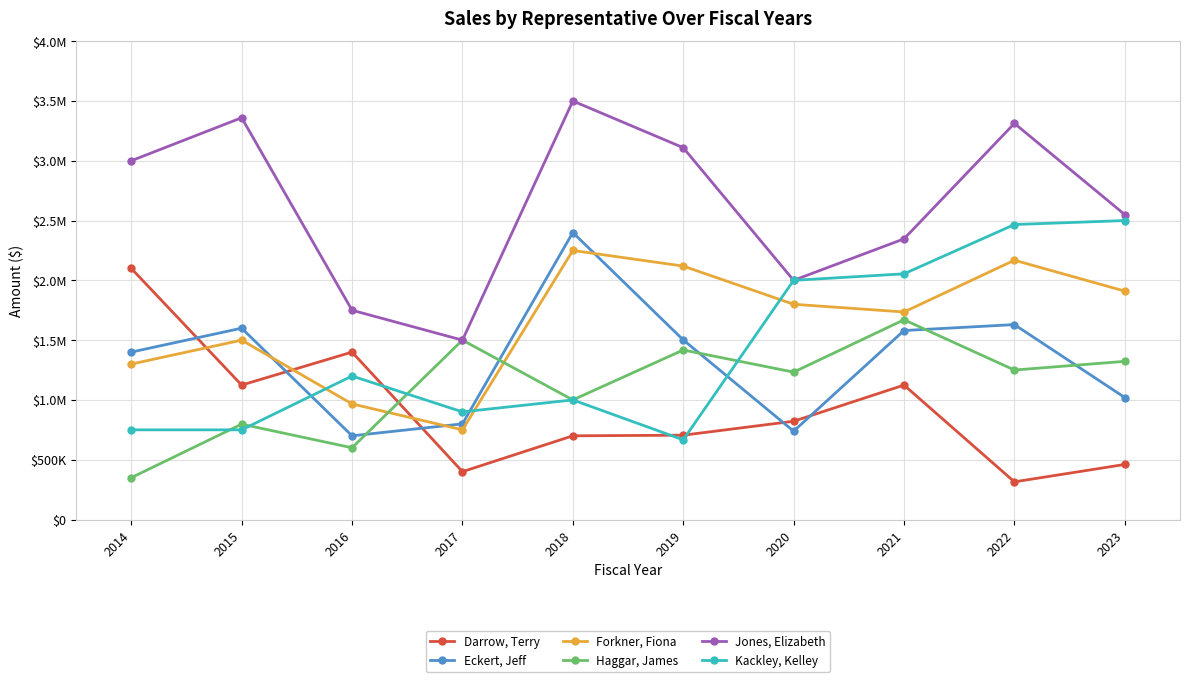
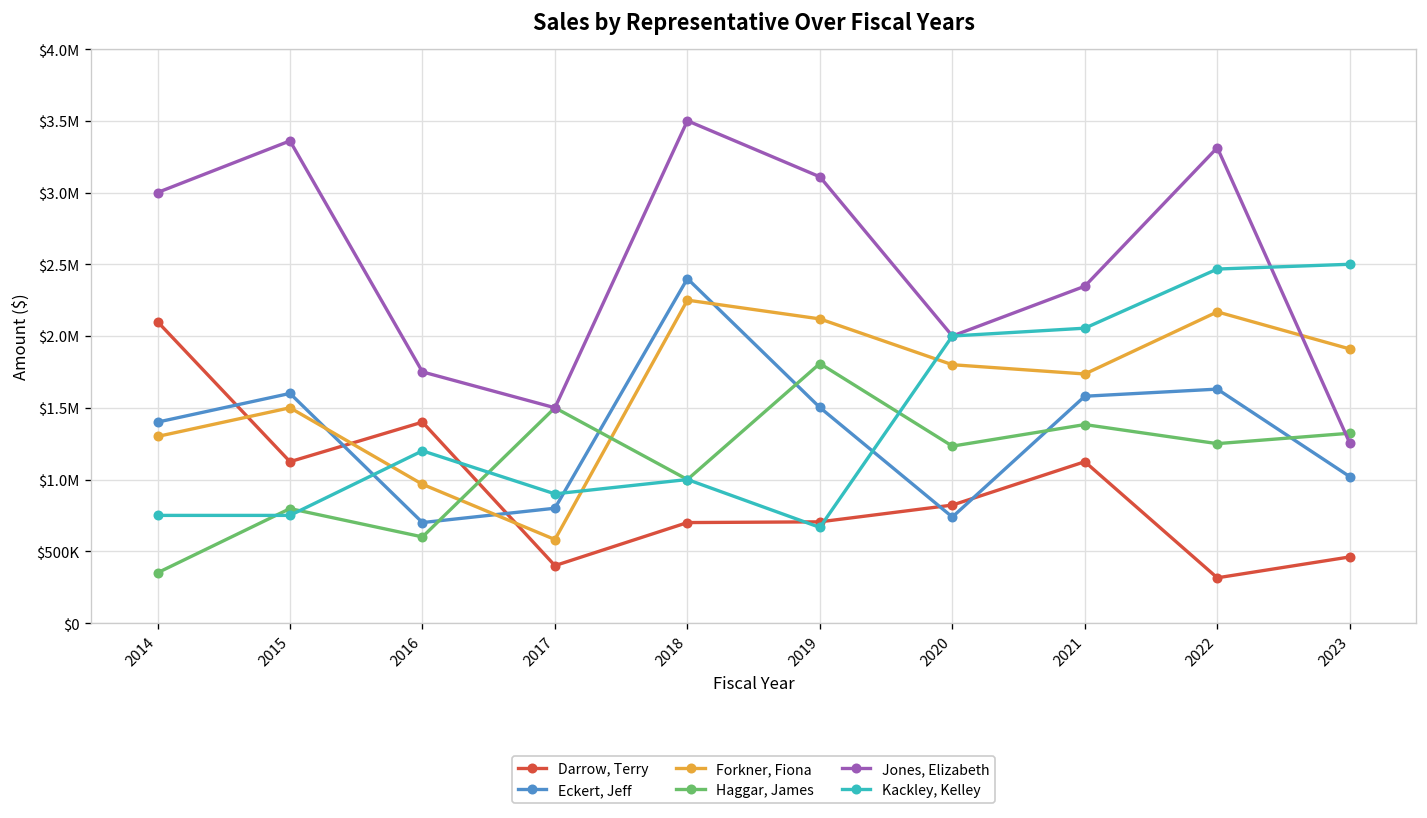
  {
    "Darrow, Terry": {
      "2014": "$2100000",
      "2015": "$1120000",
      "2016": "$1400000",
      "2017": "$400000",
      "2018": "$700000",
      "2019": "$710000",
      "2020": "$820000",
      "2021": "$1120000",
      "2022": "$320000",
      "2023": "$460000"
    },
    "Forkner, Fiona": {
      "2014": "$1300000",
      "2015": "$1500000",
      "2016": "$970000",
-     "2017": "$750000",
+     "2017": "$580000",
      "2018": "$2250000",
      "2019": "$2120000",
      "2020": "$1800000",
      "2021": "$1740000",
      "2022": "$2170000",
      "2023": "$1910000"
    },
    "Haggar, James": {
      "2014": "$350000",
      "2015": "$800000",
      "2016": "$600000",
-     "2019": "$1420000",
+     "2019": "$1810000",
      "2020": "$1230000",
-     "2021": "$1670000",
+     "2021": "$1380000",
      "2022": "$1250000",
      "2023": "$1320000"
    },
    "Jones, Elizabeth": {
      "2014": "$3000000",
      "2015": "$3360000",
      "2016": "$1750000",
      "2018": "$3500000",
      "2019": "$3110000",
      "2021": "$2350000",
      "2022": "$3310000",
-     "2023": "$2550000"
+     "2023": "$1250000"
    }
  }
